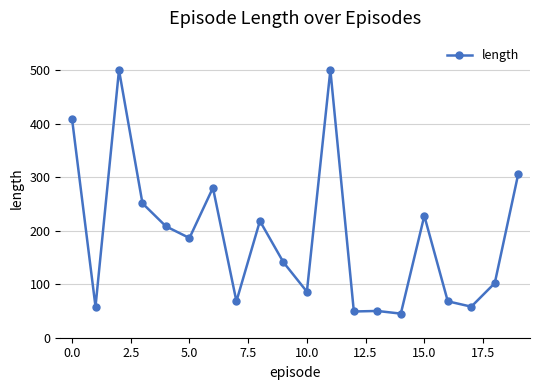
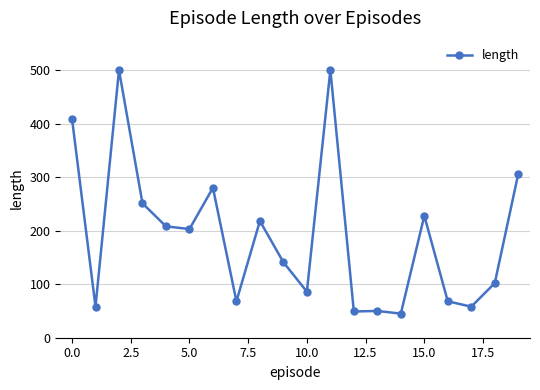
  {
    "0.0": 410,
-   "5.0": 190,
+   "5.0": 200,
    "10.0": 90,
    "15.0": 230
  }
